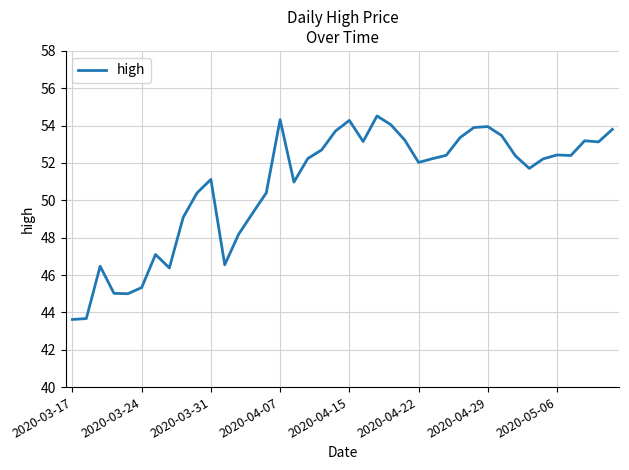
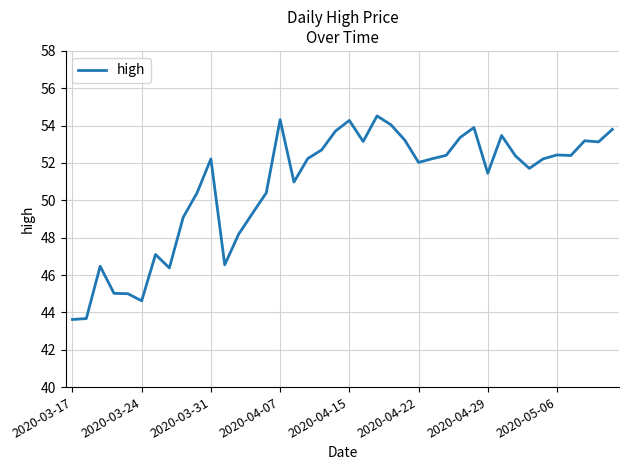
  {
    "2020-03-17": 43.6,
-   "2020-03-24": 45.3,
-   "2020-03-31": 51.1,
+   "2020-03-24": 44.6,
+   "2020-03-31": 52.2,
    "2020-04-07": 54.3,
    "2020-04-15": 54.3,
    "2020-04-22": 52.0,
-   "2020-04-29": 54.0,
+   "2020-04-29": 51.5,
    "2020-05-06": 52.4
  }
